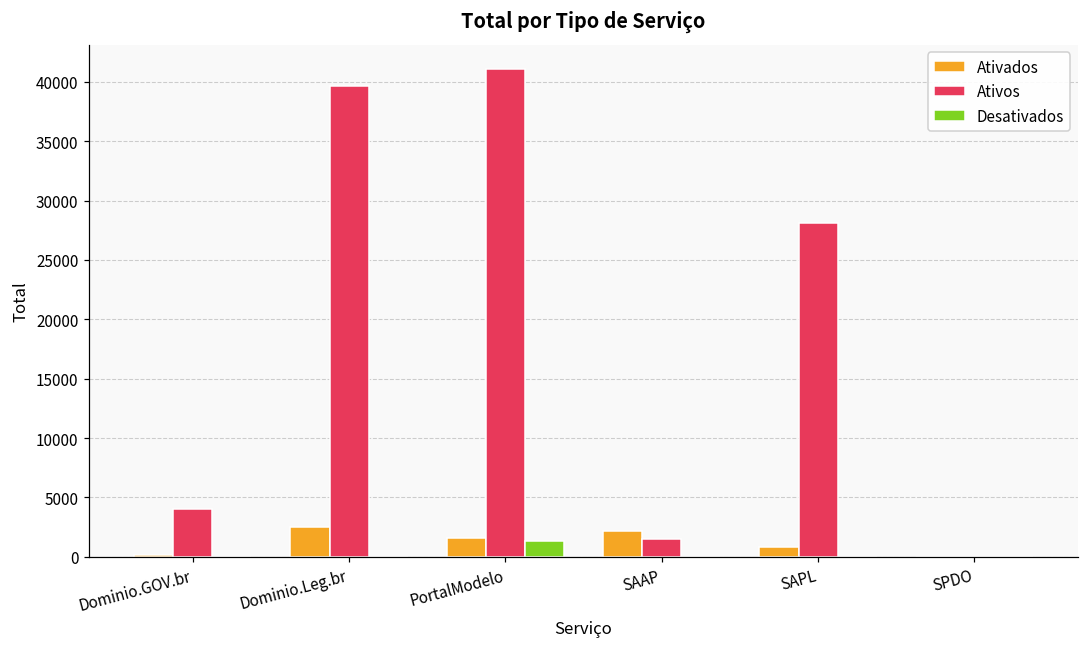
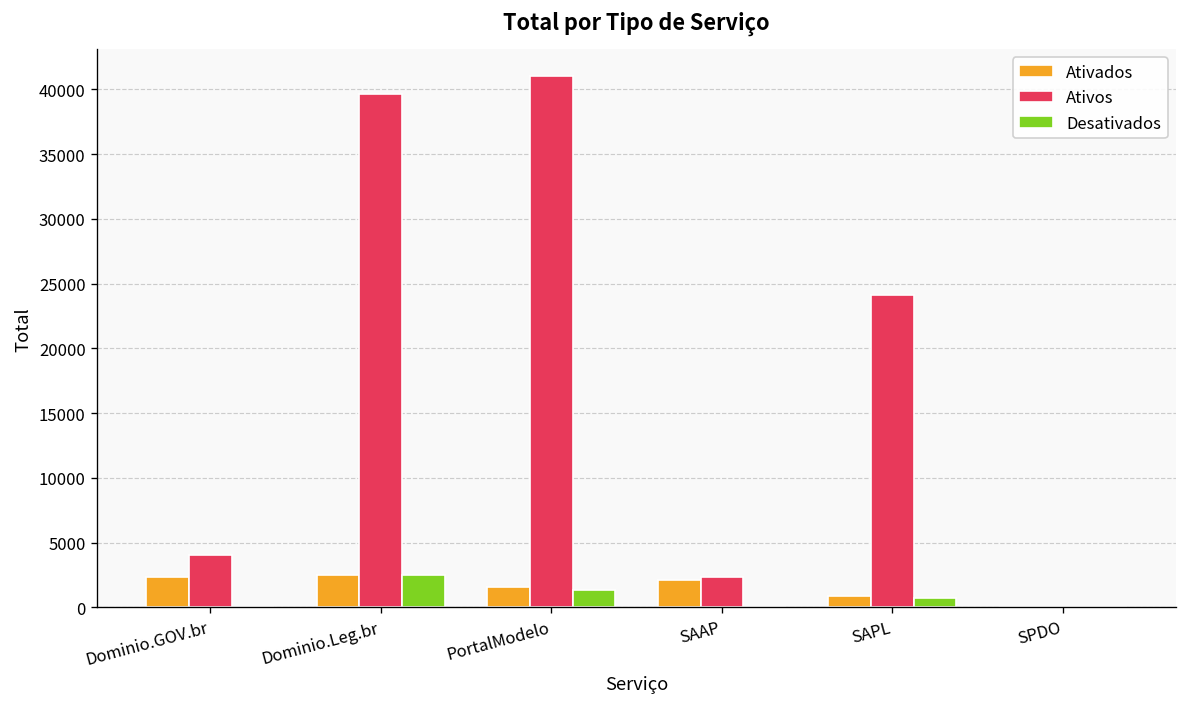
  {
    "Ativados": {
-     "Dominio.GOV.br": 200,
+     "Dominio.GOV.br": 2400,
      "Dominio.Leg.br": 2500,
      "PortalModelo": 1500,
      "SAAP": 2100,
      "SAPL": 900,
      "SPDO": 0
    },
    "Ativos": {
      "Dominio.GOV.br": 4100,
      "Dominio.Leg.br": 39700,
      "PortalModelo": 41100,
-     "SAAP": 1500,
-     "SAPL": 28100,
+     "SAAP": 2400,
+     "SAPL": 24100,
      "SPDO": 0
    },
    "Desativados": {
-     "Dominio.Leg.br": 0,
+     "Dominio.Leg.br": 2500,
      "PortalModelo": 1400,
      "SAAP": 0,
-     "SAPL": 0,
+     "SAPL": 800,
      "SPDO": 0
    }
  }
